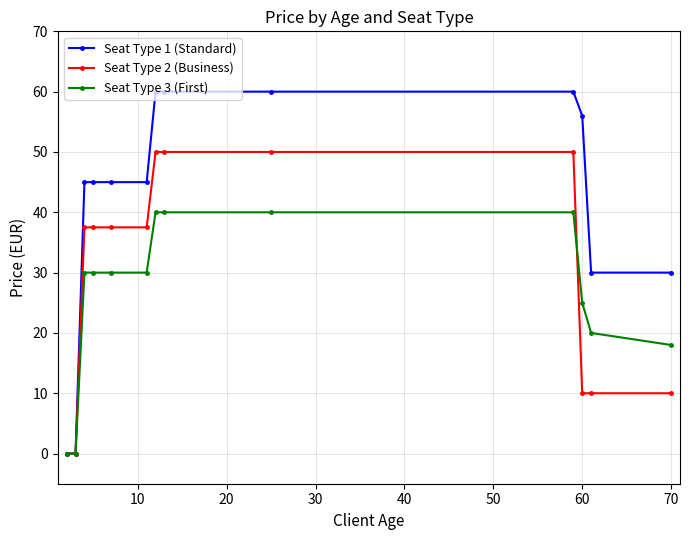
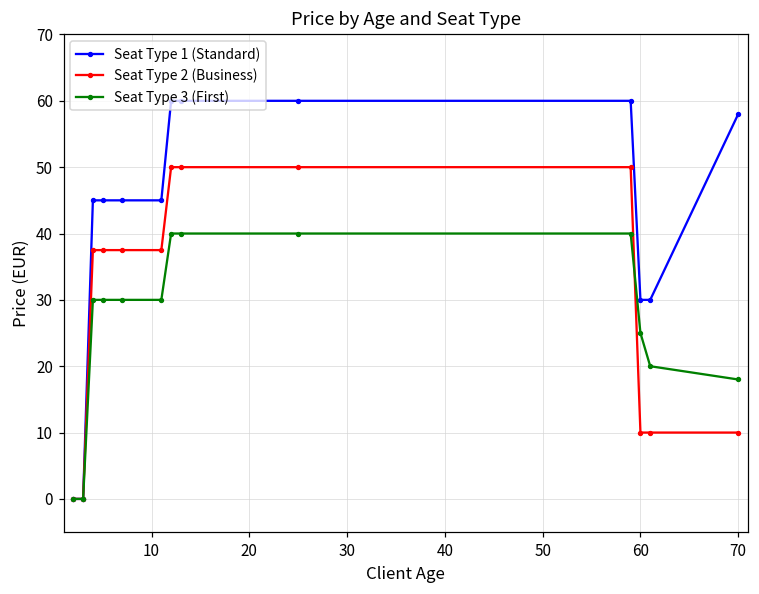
  {
    "Seat Type 1 (Standard)": {
-     "60": 56,
-     "70": 30
+     "60": 30,
+     "70": 58
    },
    "Seat Type 2 (Business)": {
      "60": 10,
      "70": 10
    },
    "Seat Type 3 (First)": {
      "60": 25,
      "70": 18
    }
  }
